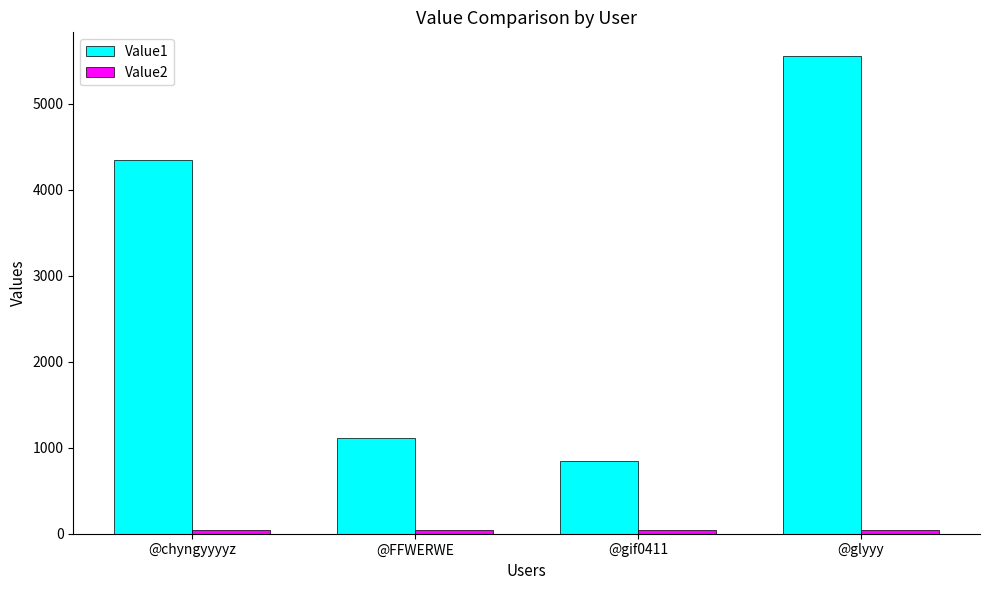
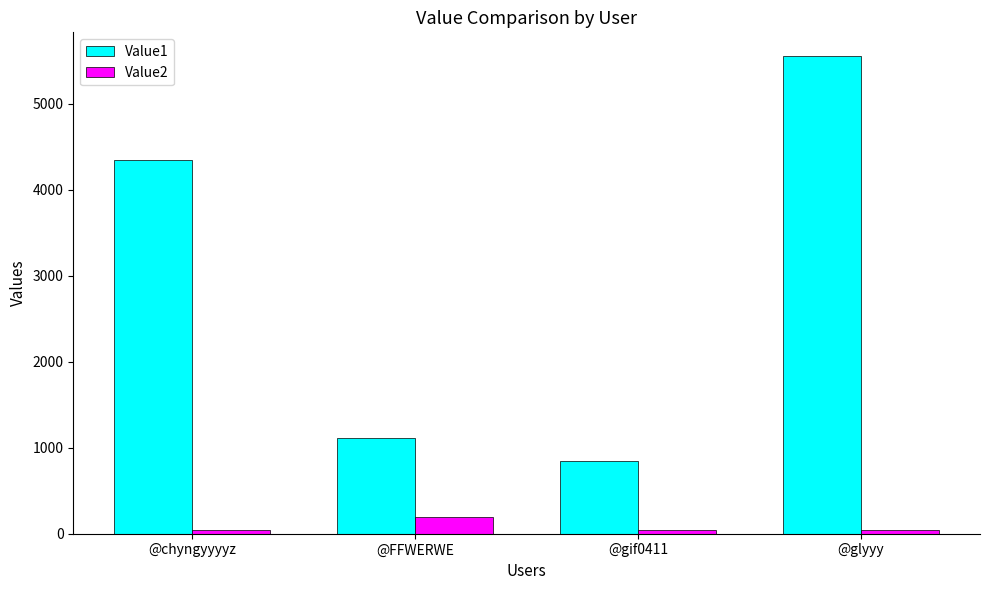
  {
    "Value1": {
      "@chyngyyyyz": 4300,
      "@FFWERWE": 1100,
      "@gif0411": 900,
      "@glyyy": 5600
    },
    "Value2": {
      "@chyngyyyyz": 0,
-     "@FFWERWE": 0,
+     "@FFWERWE": 200,
      "@gif0411": 0,
      "@glyyy": 0
    }
  }
